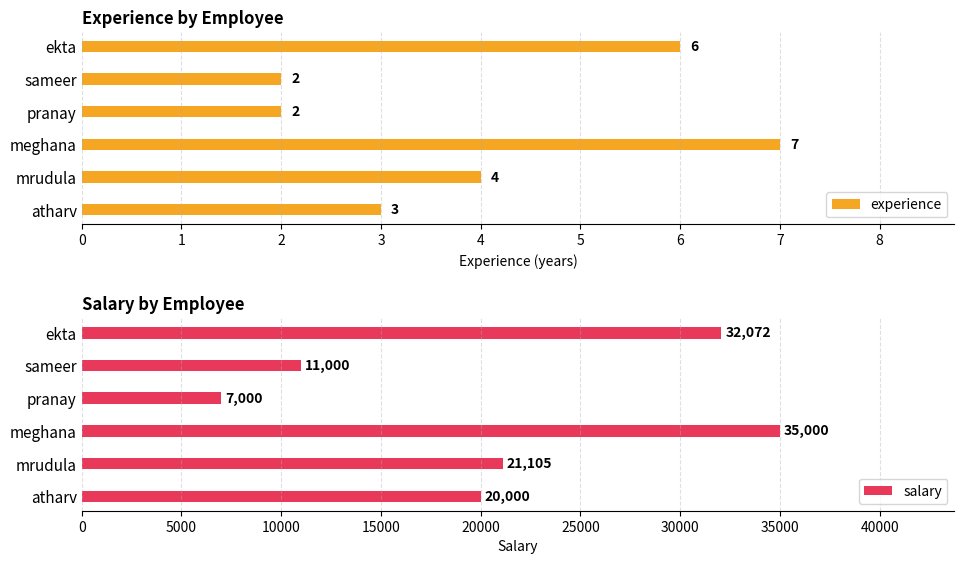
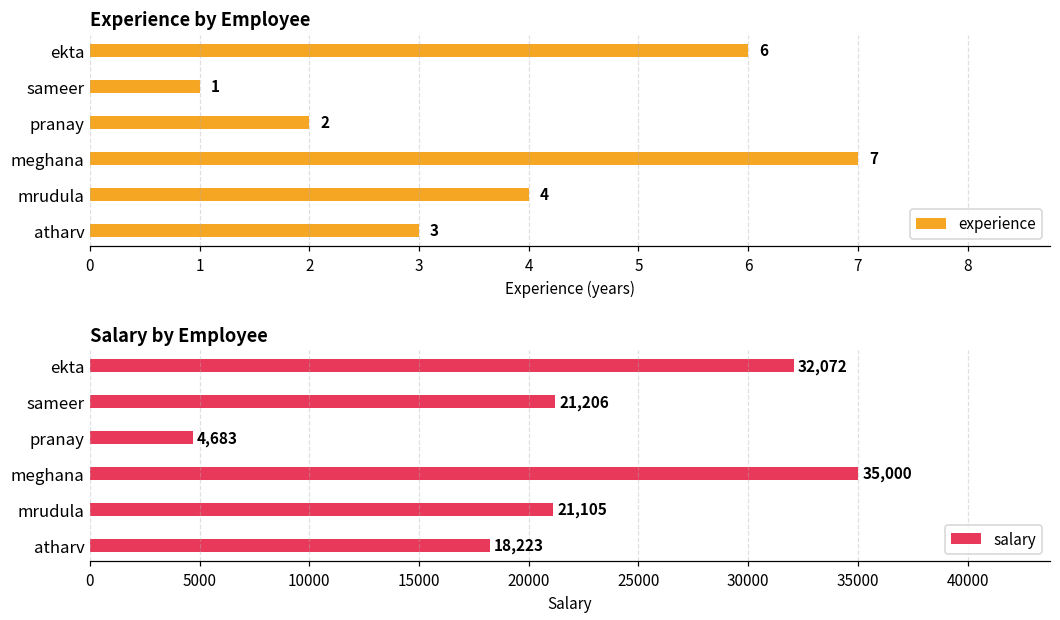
  {
    "Experience by Employee": {
      "ekta": "6",
-     "sameer": "2",
+     "sameer": "1",
      "pranay": "2",
      "meghana": "7",
      "mrudula": "4",
      "atharv": "3"
    },
    "Salary by Employee": {
      "ekta": "32,072",
-     "sameer": "11,000",
-     "pranay": "7,000",
+     "sameer": "21,206",
+     "pranay": "4,683",
      "meghana": "35,000",
      "mrudula": "21,105",
-     "atharv": "20,000"
+     "atharv": "18,223"
    }
  }
